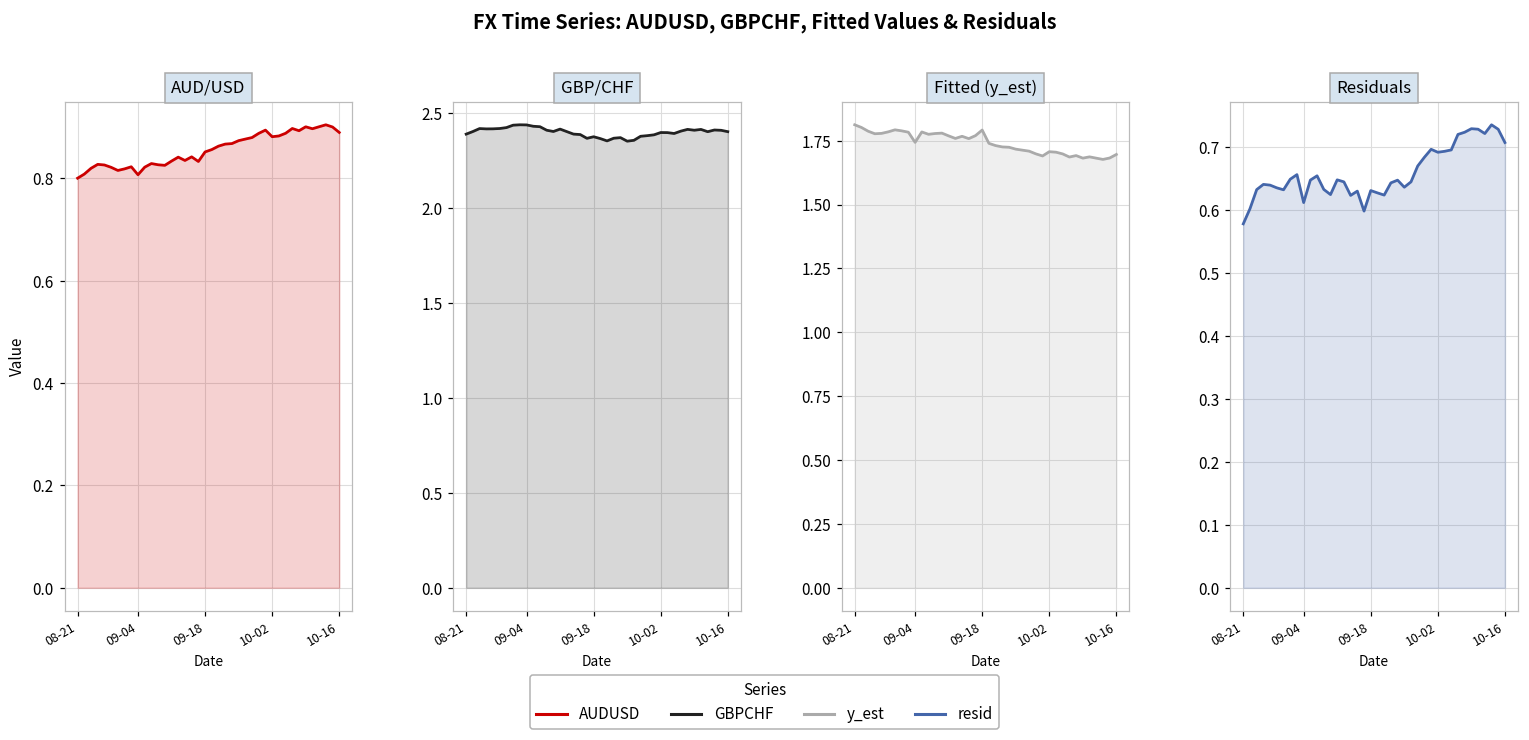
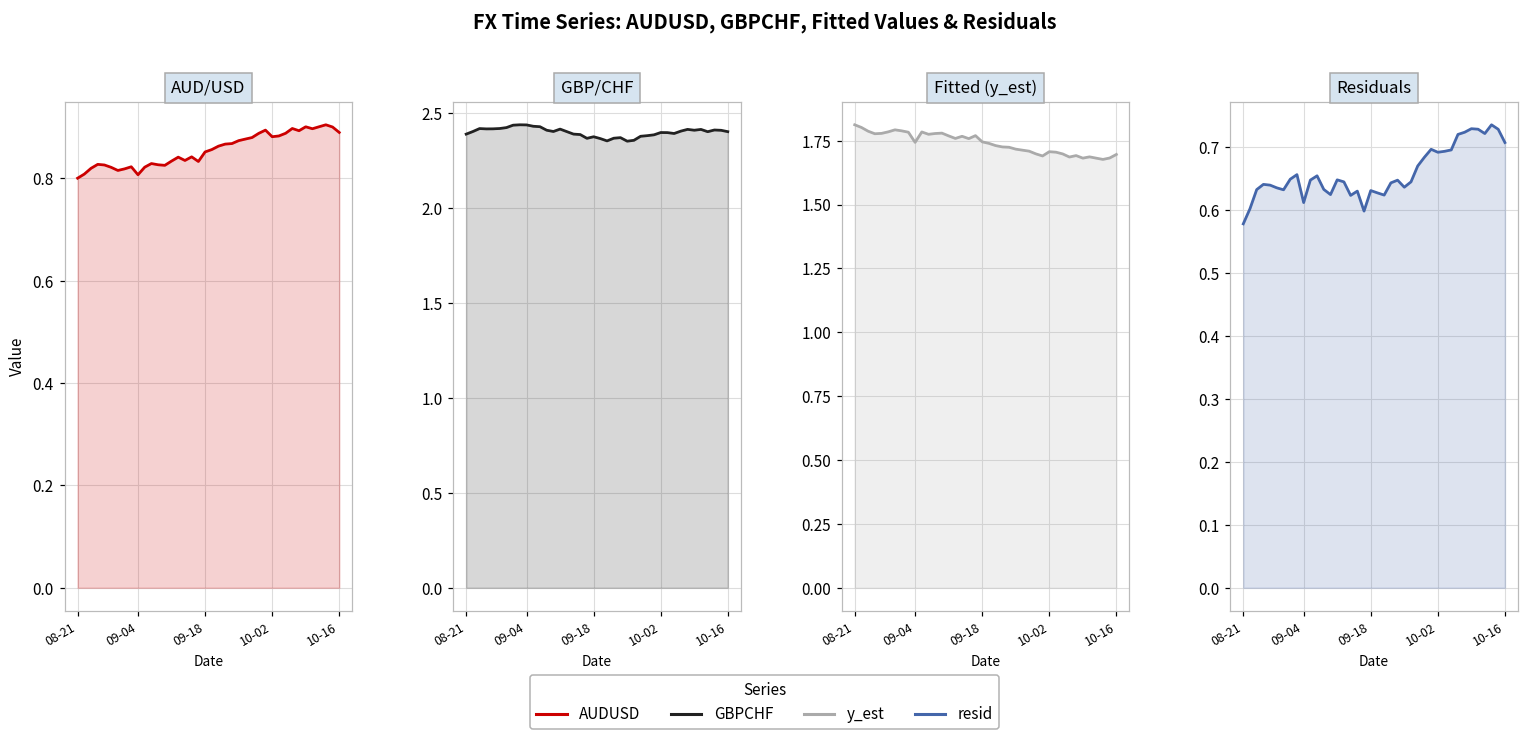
  {
    "AUD/USD": {
      "08-21": 0.80,
      "09-04": 0.81,
      "09-18": 0.85,
      "10-02": 0.88,
      "10-16": 0.89
    },
    "GBP/CHF": {
      "08-21": 2.39,
      "09-04": 2.44,
      "09-18": 2.38,
      "10-02": 2.40,
      "10-16": 2.40
    },
    "Fitted (y_est)": {
      "08-21": 1.81,
      "09-04": 1.74,
-     "09-18": 1.79,
+     "09-18": 1.75,
      "10-02": 1.71,
      "10-16": 1.70
    },
    "Residuals": {
      "08-21": 0.58,
      "09-04": 0.61,
      "09-18": 0.63,
      "10-02": 0.69,
      "10-16": 0.71
    }
  }
